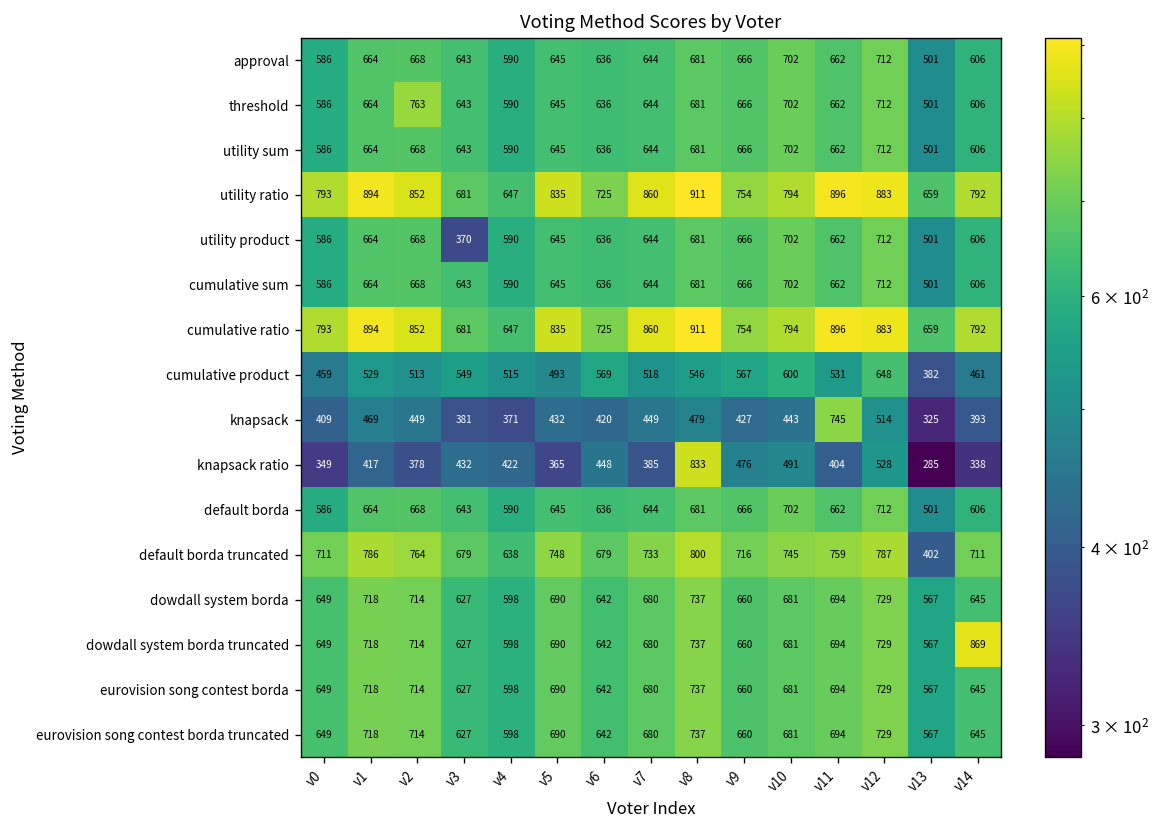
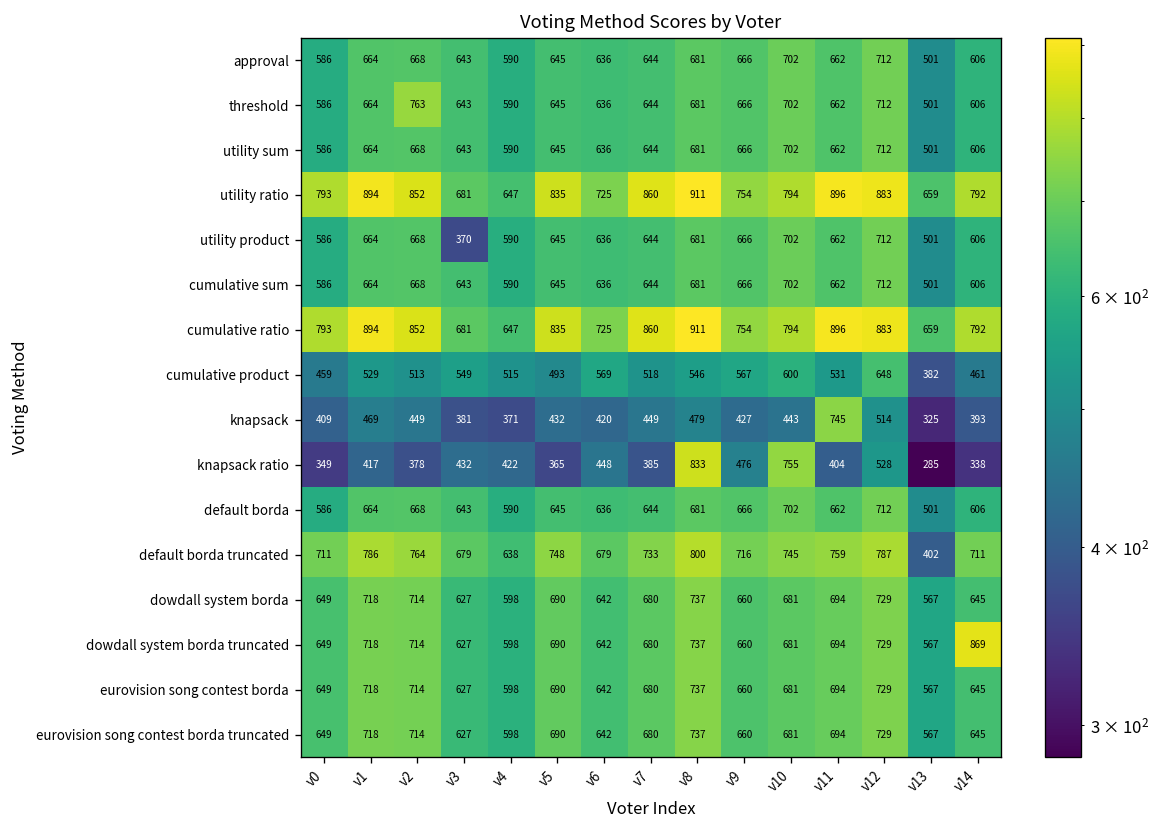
  {
    "knapsack ratio": {
      "v0": 349,
      "v1": 417,
      "v2": 378,
      "v3": 432,
      "v4": 422,
      "v5": 365,
      "v6": 448,
      "v7": 385,
      "v8": 833,
      "v9": 476,
-     "v10": 491,
+     "v10": 755,
      "v11": 404,
      "v12": 528,
      "v13": 285,
      "v14": 338
    }
  }
